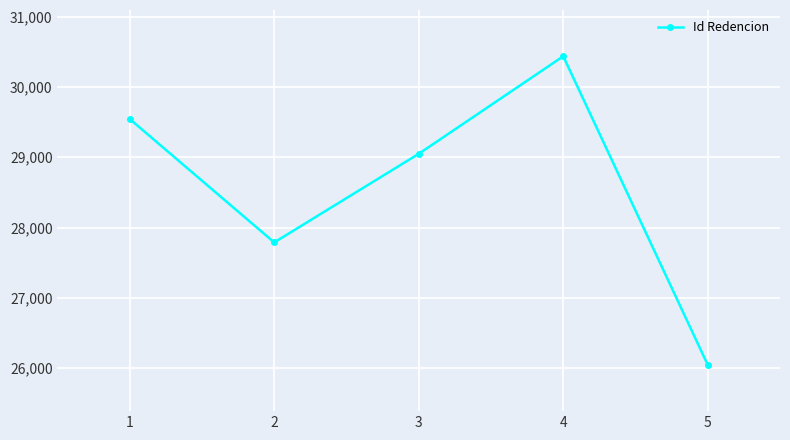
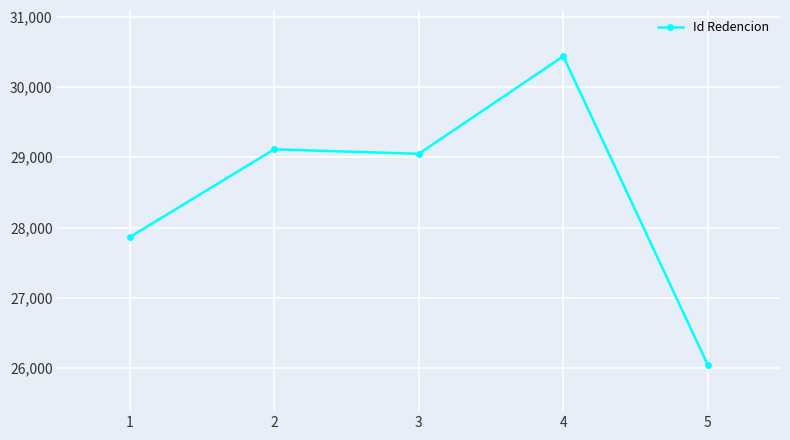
  {
-   "1": "29,500",
-   "2": "27,800",
+   "1": "27,900",
+   "2": "29,100",
    "3": "29,000",
    "4": "30,400",
    "5": "26,000"
  }
